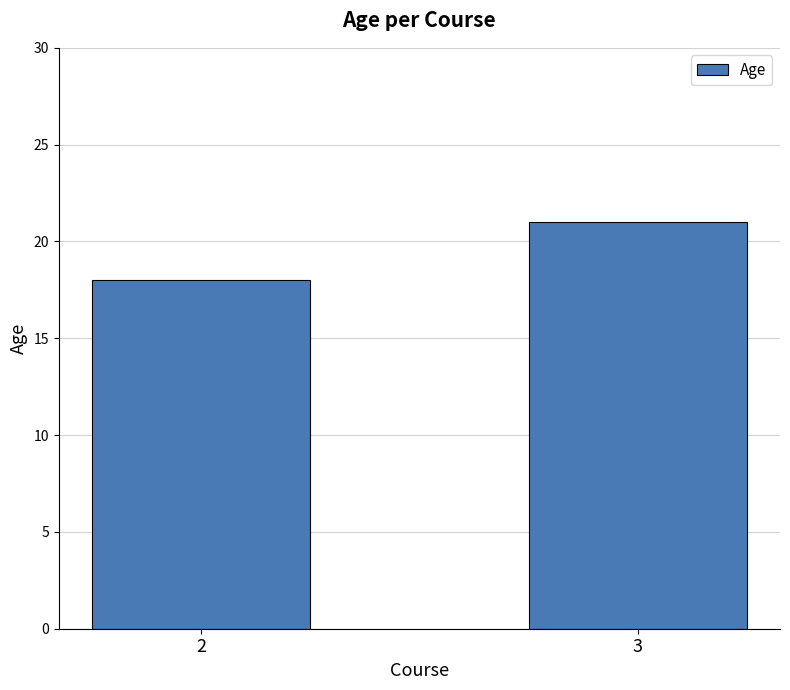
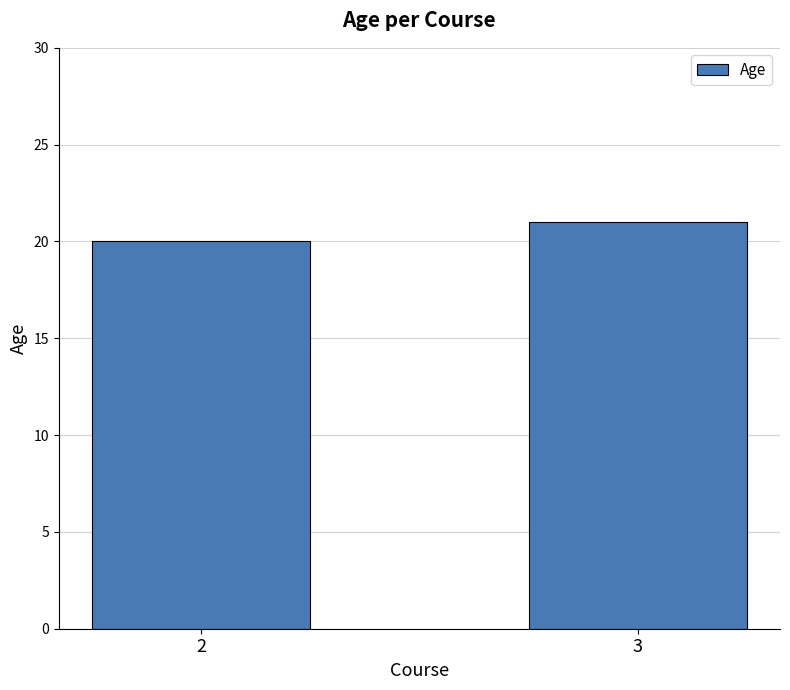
  {
-   "2": 18,
+   "2": 20,
    "3": 21
  }
